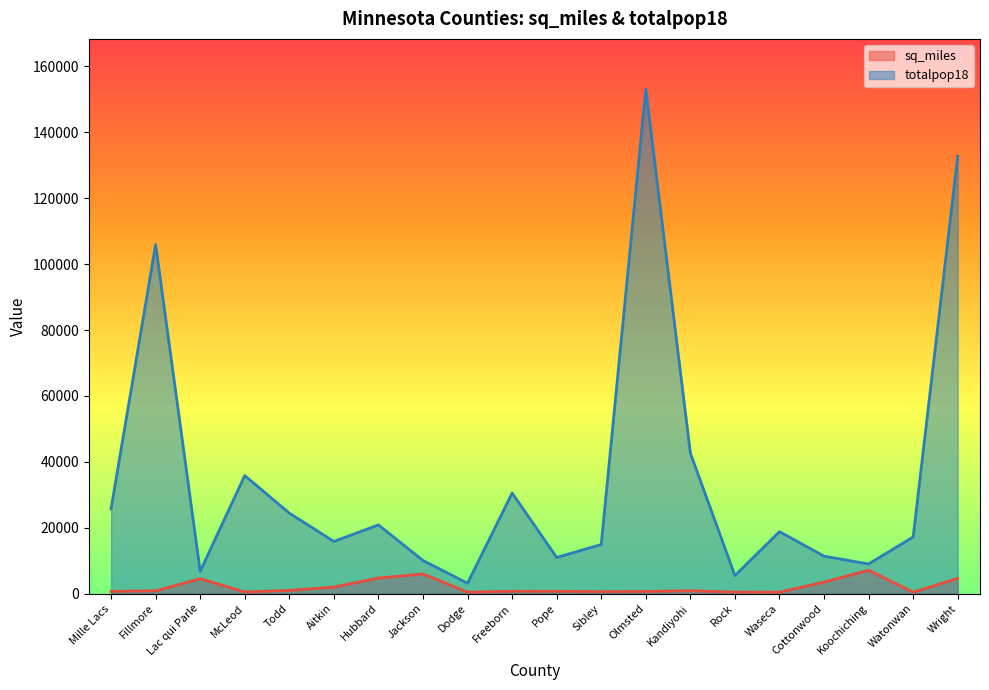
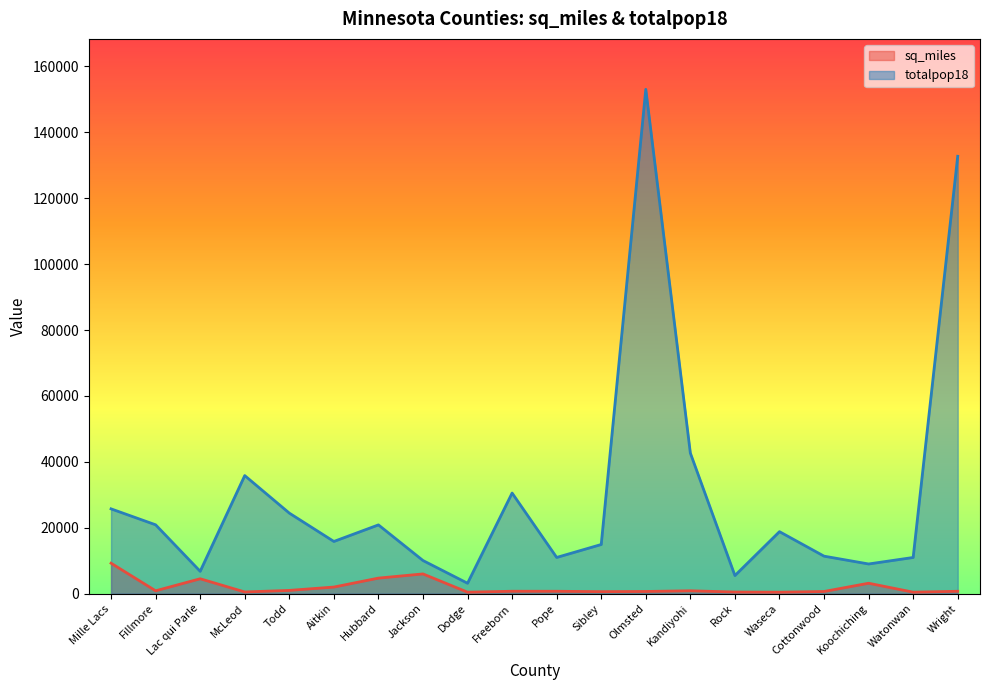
  {
    "sq_miles": {
-     "Mille Lacs": 1000,
+     "Mille Lacs": 9000,
      "Fillmore": 1000,
      "Lac qui Parle": 5000,
      "McLeod": 1000,
      "Todd": 1000,
      "Aitkin": 2000,
      "Hubbard": 5000,
      "Jackson": 6000,
      "Dodge": 0,
      "Freeborn": 1000,
      "Pope": 1000,
      "Sibley": 1000,
      "Olmsted": 1000,
      "Kandiyohi": 1000,
      "Rock": 0,
      "Waseca": 0,
-     "Cottonwood": 4000,
-     "Koochiching": 7000,
+     "Cottonwood": 1000,
+     "Koochiching": 3000,
      "Watonwan": 0,
-     "Wright": 5000
+     "Wright": 1000
    },
    "totalpop18": {
      "Mille Lacs": 26000,
-     "Fillmore": 106000,
+     "Fillmore": 21000,
      "Lac qui Parle": 7000,
      "McLeod": 36000,
      "Todd": 24000,
      "Aitkin": 16000,
      "Hubbard": 21000,
      "Jackson": 10000,
      "Dodge": 3000,
      "Freeborn": 31000,
      "Pope": 11000,
      "Sibley": 15000,
      "Olmsted": 153000,
      "Kandiyohi": 43000,
      "Rock": 5000,
      "Waseca": 19000,
      "Cottonwood": 11000,
      "Koochiching": 9000,
-     "Watonwan": 17000,
+     "Watonwan": 11000,
      "Wright": 133000
    }
  }
